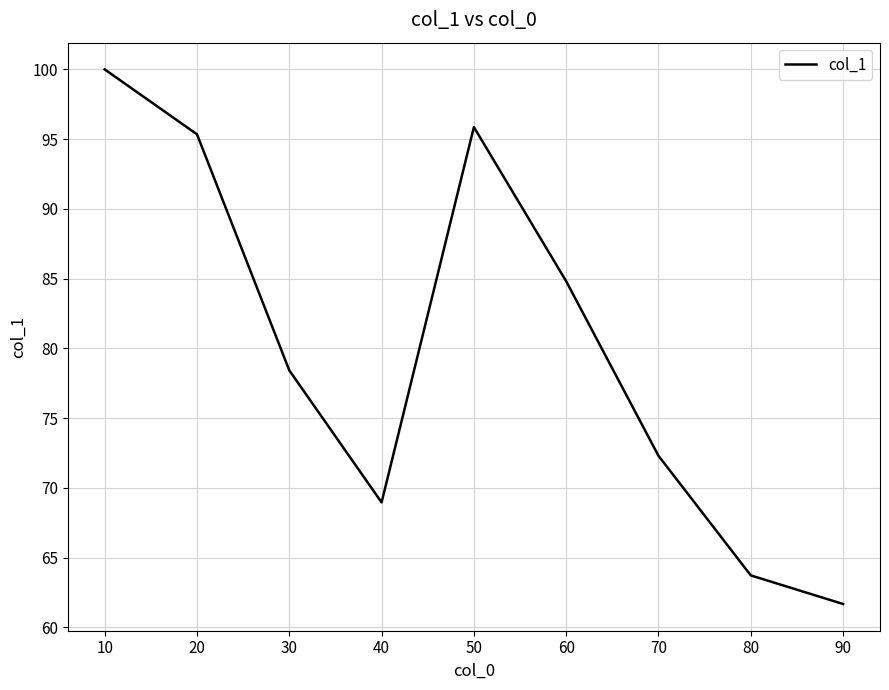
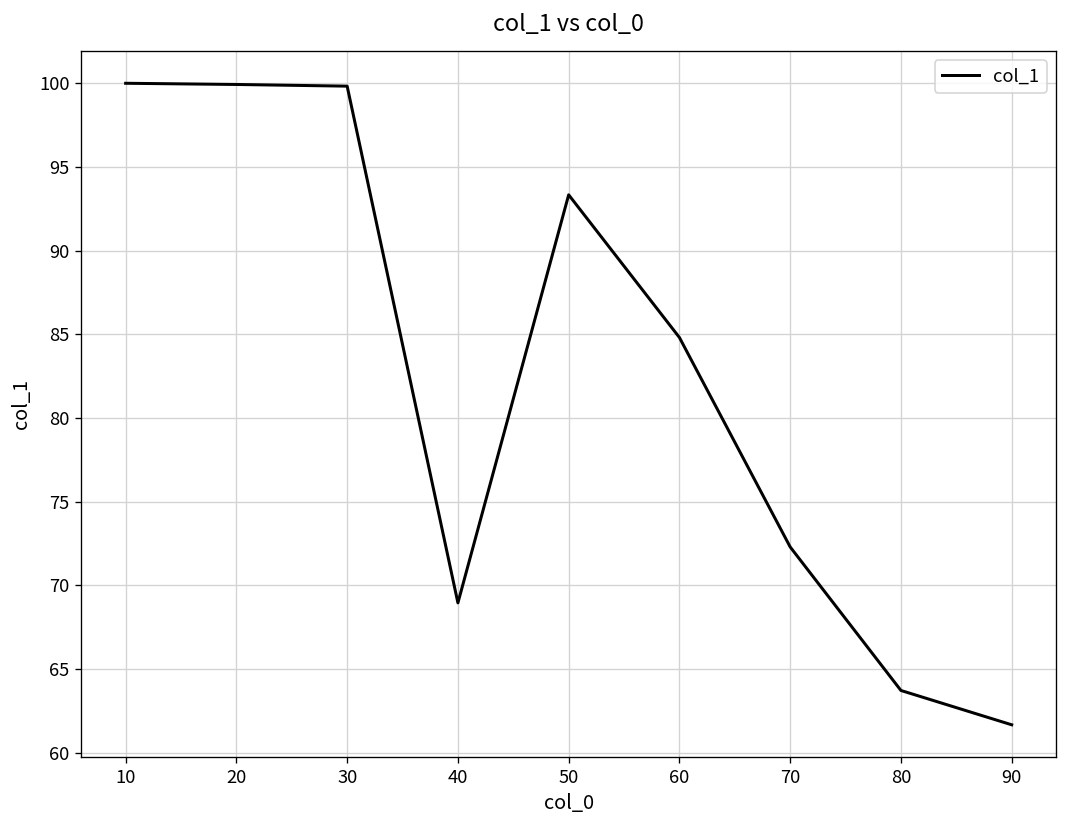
  {
    "10": 100.0,
-   "20": 95.3,
-   "30": 78.4,
+   "20": 99.9,
+   "30": 99.8,
    "40": 69.0,
-   "50": 95.9,
+   "50": 93.3,
    "60": 84.8,
    "70": 72.3,
    "80": 63.7,
    "90": 61.7
  }
